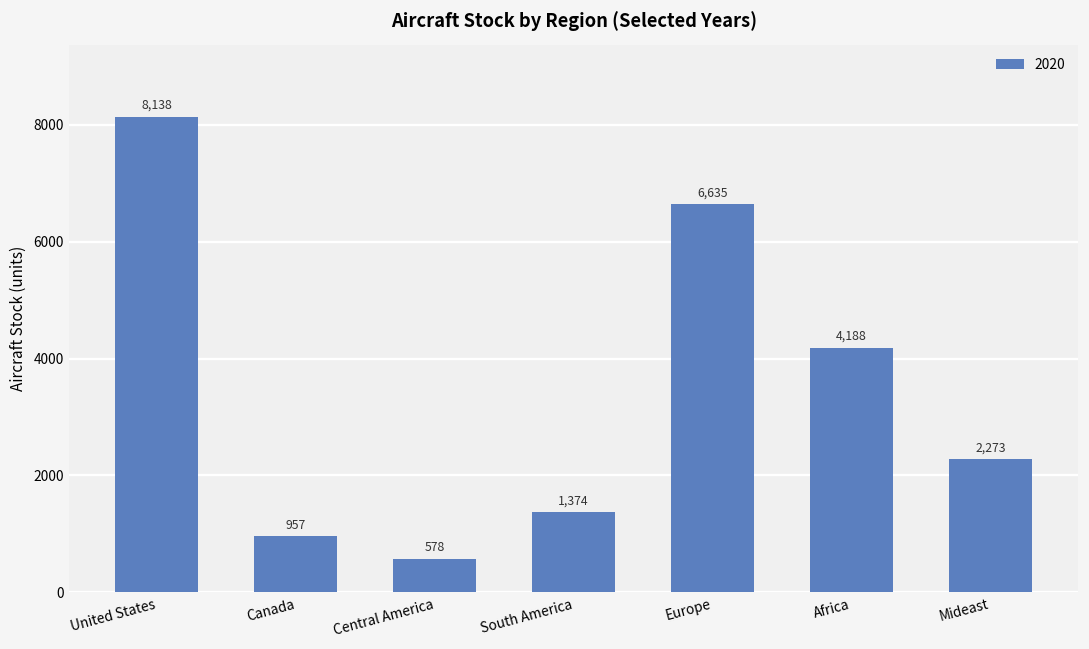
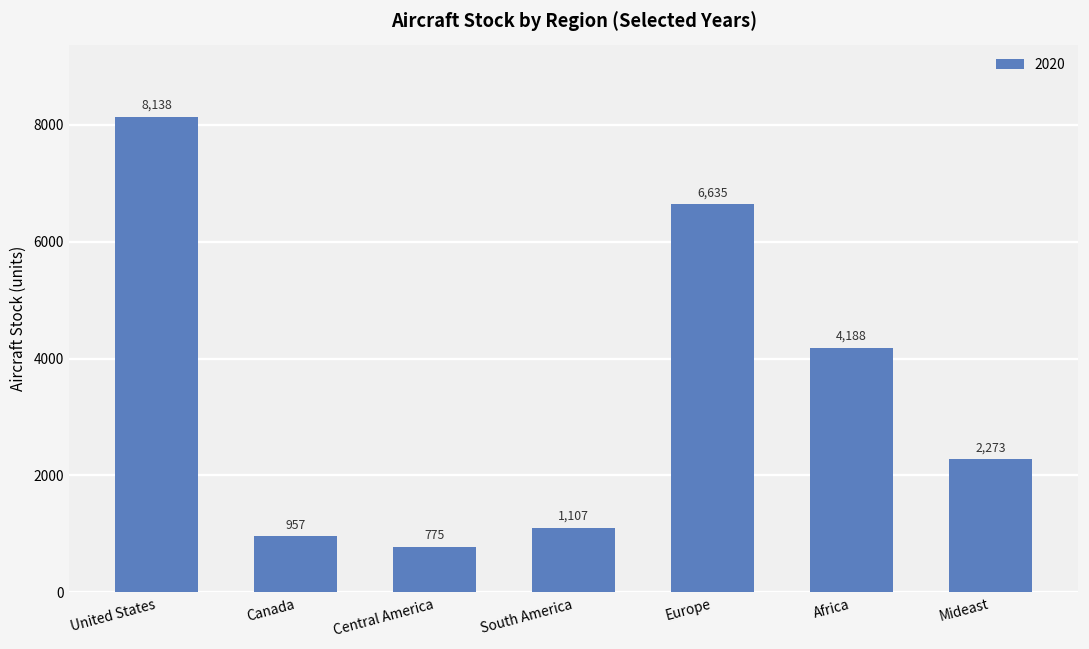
  {
    "United States": "8,138",
    "Canada": "957",
-   "Central America": "578",
-   "South America": "1,374",
+   "Central America": "775",
+   "South America": "1,107",
    "Europe": "6,635",
    "Africa": "4,188",
    "Mideast": "2,273"
  }
